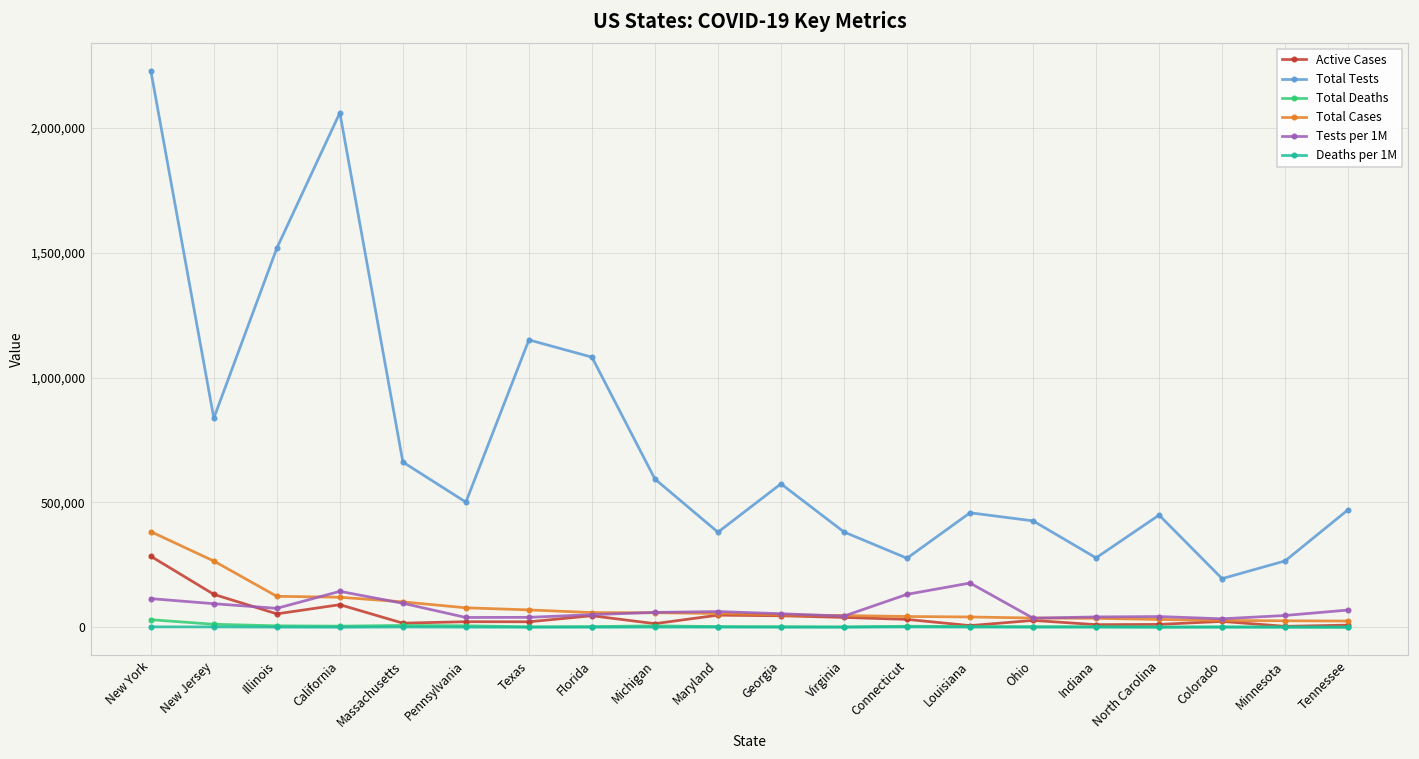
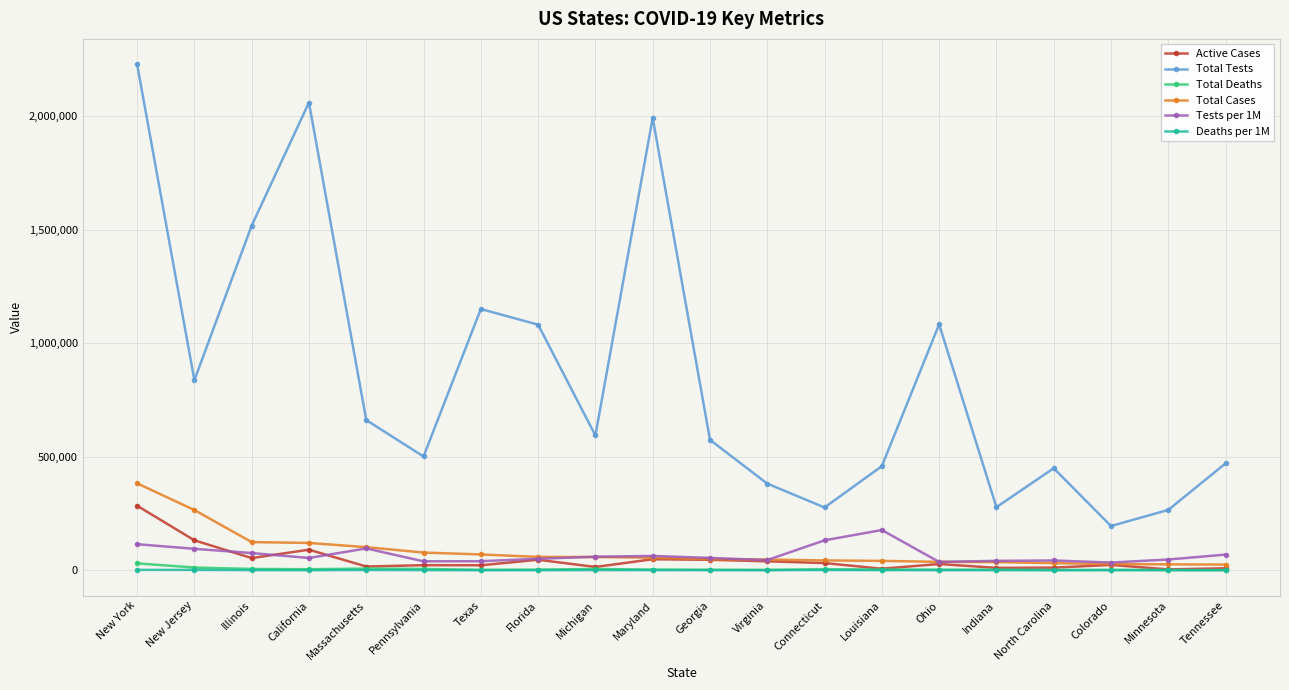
  {
    "Active Cases": {
      "New York": "280,000",
      "New Jersey": "130,000",
      "Illinois": "50,000",
      "California": "90,000",
      "Pennsylvania": "20,000",
      "Texas": "20,000",
      "Connecticut": "30,000"
    },
    "Total Tests": {
      "New York": "2,230,000",
      "New Jersey": "840,000",
      "Illinois": "1,520,000",
      "California": "2,060,000",
      "Massachusetts": "660,000",
      "Pennsylvania": "500,000",
      "Texas": "1,150,000",
      "Florida": "1,080,000",
      "Michigan": "590,000",
-     "Maryland": "380,000",
+     "Maryland": "1,990,000",
      "Georgia": "570,000",
      "Virginia": "380,000",
      "Connecticut": "280,000",
      "Louisiana": "460,000",
-     "Ohio": "430,000",
+     "Ohio": "1,080,000",
      "Indiana": "280,000",
      "North Carolina": "450,000",
      "Colorado": "190,000",
      "Minnesota": "270,000",
      "Tennessee": "470,000"
    },
    "Total Cases": {
      "New York": "380,000",
      "New Jersey": "270,000",
      "Illinois": "120,000",
      "California": "120,000",
      "Pennsylvania": "80,000",
      "Texas": "70,000",
      "Connecticut": "40,000",
      "Louisiana": "40,000",
      "North Carolina": "30,000",
      "Minnesota": "30,000",
      "Tennessee": "20,000"
    },
    "Tests per 1M": {
      "New York": "110,000",
      "New Jersey": "90,000",
      "Illinois": "80,000",
-     "California": "140,000",
+     "California": "50,000",
      "Pennsylvania": "40,000",
      "Texas": "40,000",
      "Connecticut": "130,000",
      "Louisiana": "180,000",
      "North Carolina": "40,000",
      "Minnesota": "50,000",
      "Tennessee": "70,000"
    }
  }
